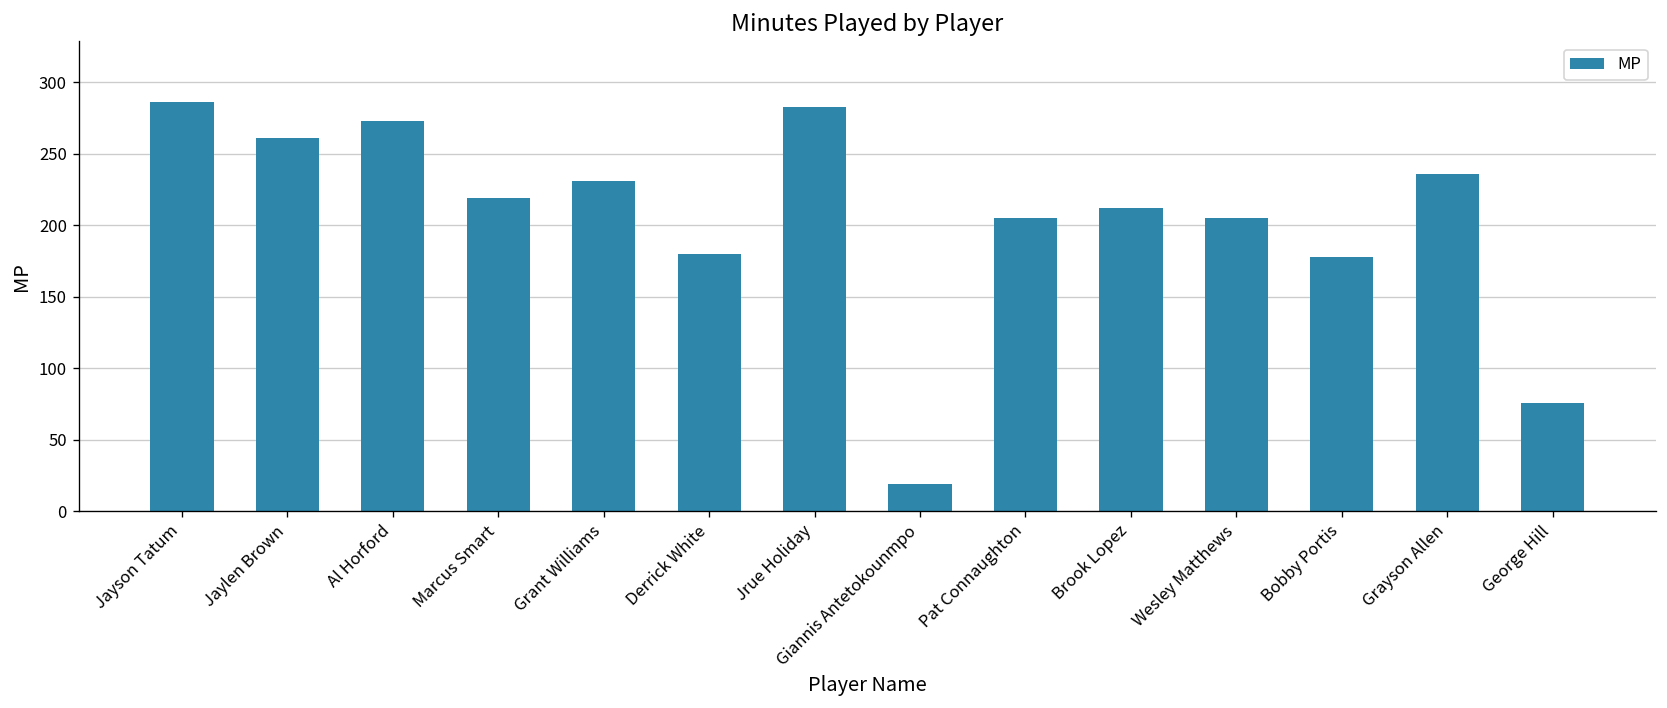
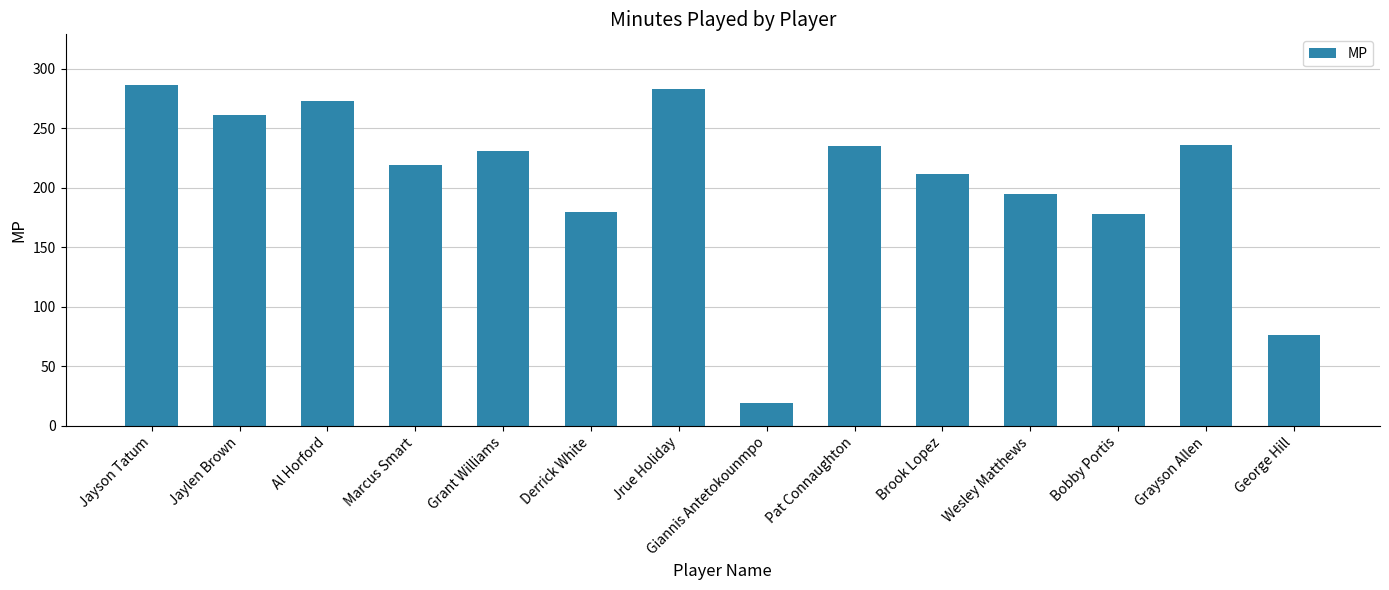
  {
    "Jayson Tatum": 286,
    "Jaylen Brown": 261,
    "Al Horford": 273,
    "Marcus Smart": 219,
    "Grant Williams": 231,
    "Derrick White": 180,
    "Jrue Holiday": 283,
    "Giannis Antetokounmpo": 19,
-   "Pat Connaughton": 205,
+   "Pat Connaughton": 235,
    "Brook Lopez": 212,
-   "Wesley Matthews": 205,
+   "Wesley Matthews": 195,
    "Bobby Portis": 178,
    "Grayson Allen": 236,
    "George Hill": 76
  }
